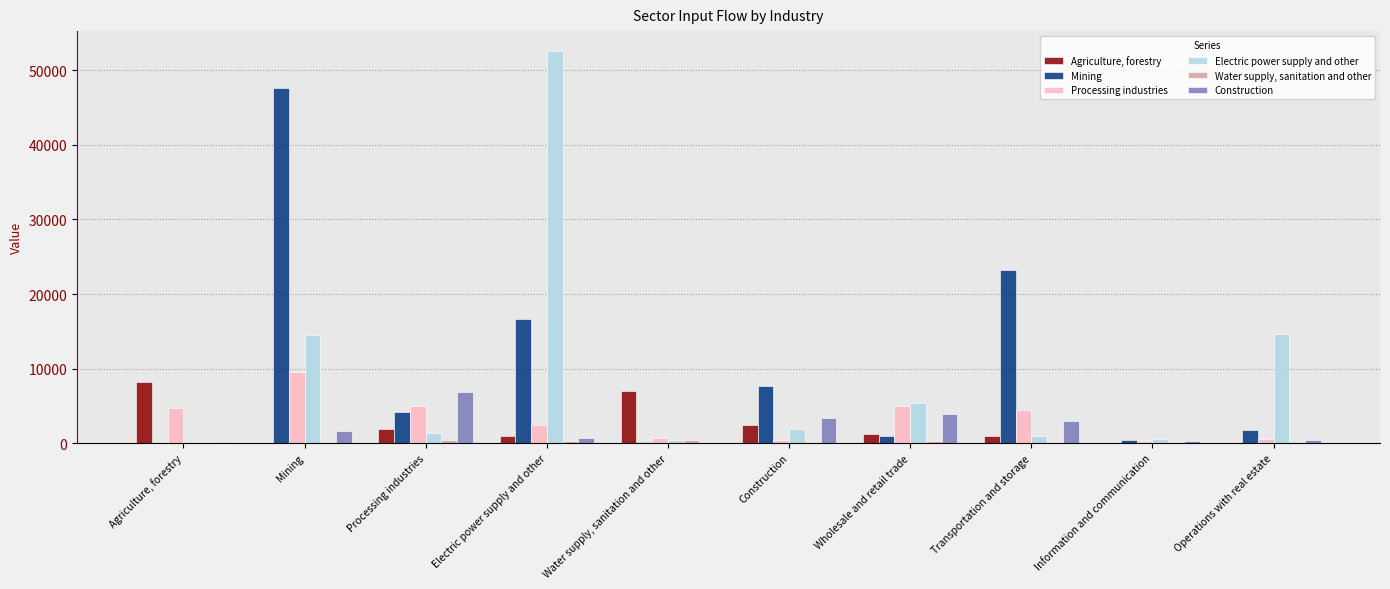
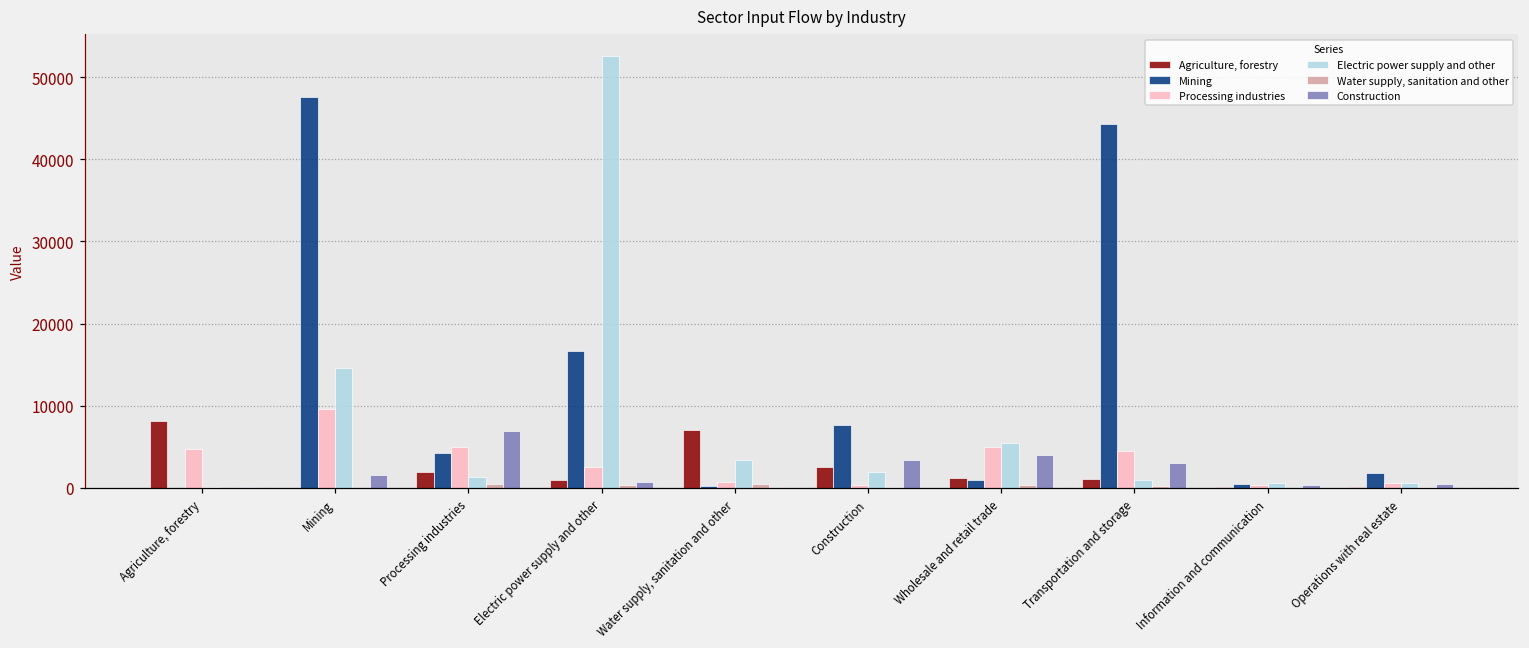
  {
    "Agriculture, forestry": {
      "Agriculture, forestry": 8000,
      "Processing industries": 2000,
      "Electric power supply and other": 1000,
      "Water supply, sanitation and other": 7000,
      "Construction": 2000,
      "Wholesale and retail trade": 1000,
      "Transportation and storage": 1000
    },
    "Mining": {
      "Mining": 48000,
      "Processing industries": 4000,
      "Electric power supply and other": 17000,
      "Construction": 8000,
      "Wholesale and retail trade": 1000,
-     "Transportation and storage": 23000,
+     "Transportation and storage": 44000,
      "Information and communication": 1000,
      "Operations with real estate": 2000
    },
    "Electric power supply and other": {
      "Mining": 15000,
      "Processing industries": 1000,
      "Electric power supply and other": 53000,
-     "Water supply, sanitation and other": 0,
+     "Water supply, sanitation and other": 3000,
      "Construction": 2000,
      "Wholesale and retail trade": 5000,
      "Transportation and storage": 1000,
      "Information and communication": 1000,
-     "Operations with real estate": 15000
+     "Operations with real estate": 1000
    },
    "Construction": {
      "Mining": 2000,
      "Processing industries": 7000,
      "Electric power supply and other": 1000,
      "Construction": 3000,
      "Wholesale and retail trade": 4000,
      "Transportation and storage": 3000,
      "Operations with real estate": 0
    }
  }
